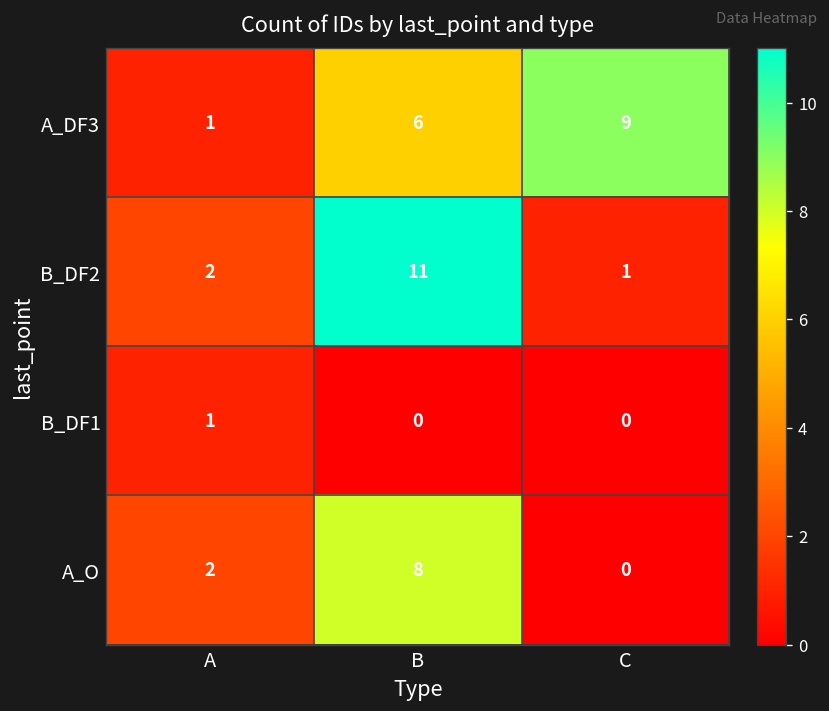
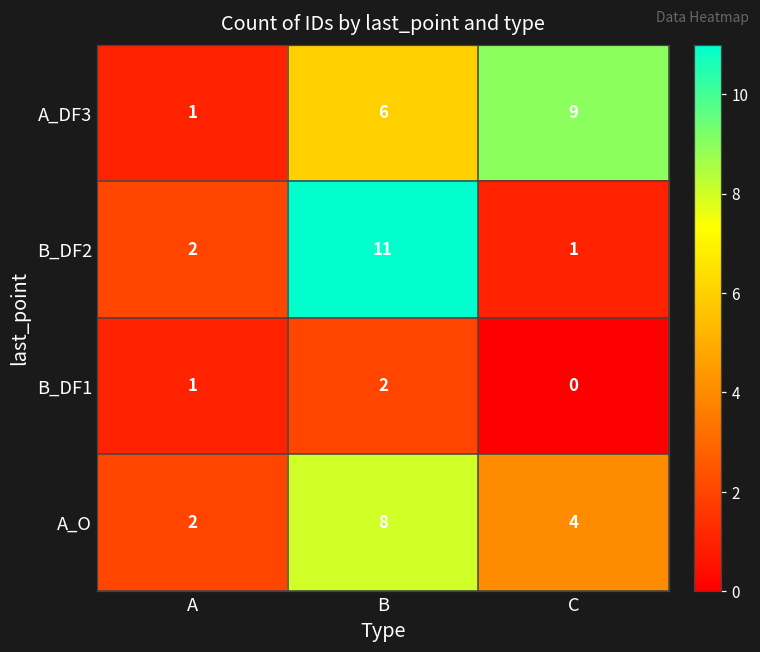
  {
    "A_DF3": {
      "A": 1,
      "B": 6,
      "C": 9
    },
    "B_DF2": {
      "A": 2,
      "B": 11,
      "C": 1
    },
    "B_DF1": {
      "A": 1,
-     "B": 0,
+     "B": 2,
      "C": 0
    },
    "A_O": {
      "A": 2,
      "B": 8,
-     "C": 0
+     "C": 4
    }
  }
